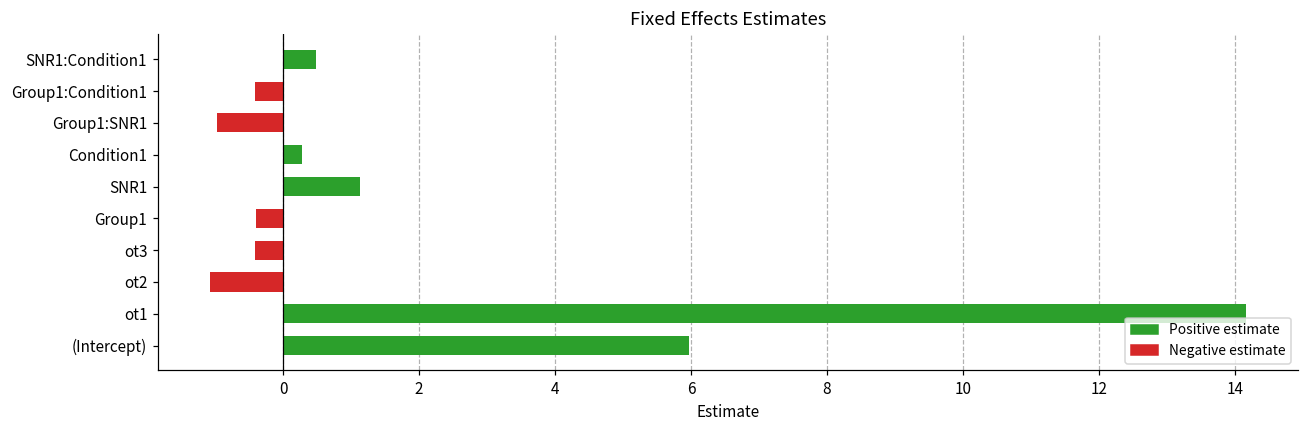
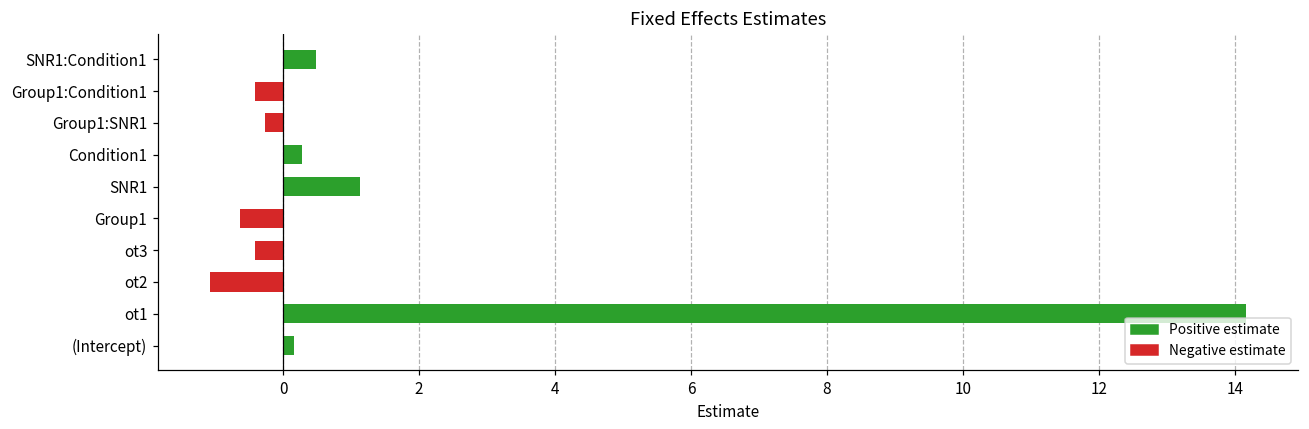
  {
    "SNR1:Condition1": 0.5,
    "Group1:Condition1": -0.4,
-   "Group1:SNR1": -1.0,
+   "Group1:SNR1": -0.3,
    "Condition1": 0.3,
    "SNR1": 1.1,
-   "Group1": -0.4,
+   "Group1": -0.6,
    "ot3": -0.4,
    "ot2": -1.1,
    "ot1": 14.2,
-   "(Intercept)": 6.0
+   "(Intercept)": 0.2
  }
